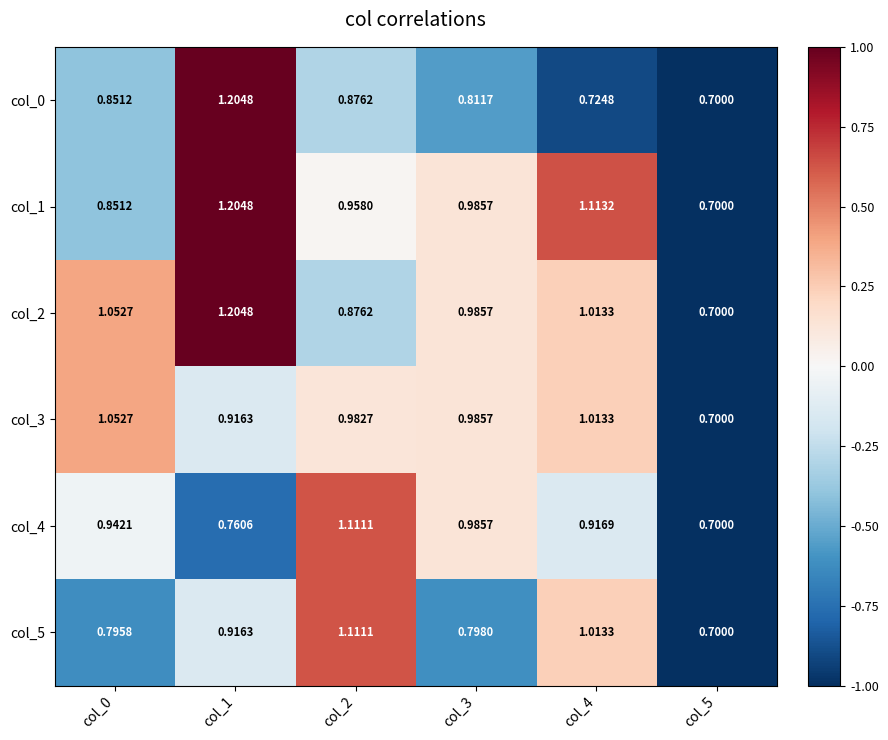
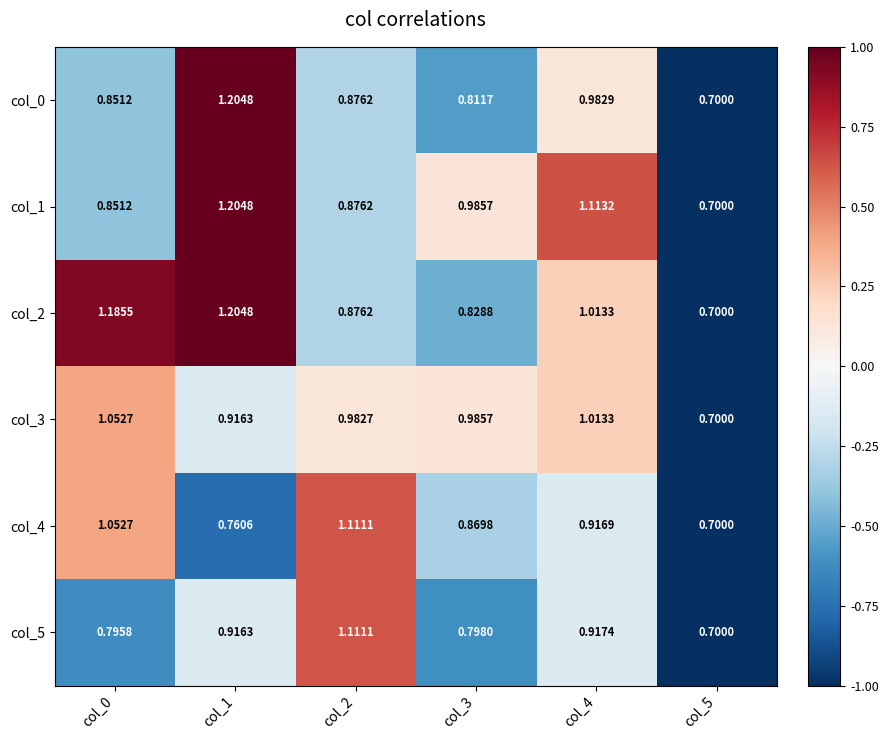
  {
    "col_0": {
      "col_0": 0.8512,
      "col_1": 1.2048,
      "col_2": 0.8762,
      "col_3": 0.8117,
-     "col_4": 0.7248,
+     "col_4": 0.9829,
      "col_5": 0.7000
    },
    "col_1": {
      "col_0": 0.8512,
      "col_1": 1.2048,
-     "col_2": 0.9580,
+     "col_2": 0.8762,
      "col_3": 0.9857,
      "col_4": 1.1132,
      "col_5": 0.7000
    },
    "col_2": {
-     "col_0": 1.0527,
+     "col_0": 1.1855,
      "col_1": 1.2048,
      "col_2": 0.8762,
-     "col_3": 0.9857,
+     "col_3": 0.8288,
      "col_4": 1.0133,
      "col_5": 0.7000
    },
    "col_3": {
      "col_0": 1.0527,
      "col_1": 0.9163,
      "col_2": 0.9827,
      "col_3": 0.9857,
      "col_4": 1.0133,
      "col_5": 0.7000
    },
    "col_4": {
-     "col_0": 0.9421,
+     "col_0": 1.0527,
      "col_1": 0.7606,
      "col_2": 1.1111,
-     "col_3": 0.9857,
+     "col_3": 0.8698,
      "col_4": 0.9169,
      "col_5": 0.7000
    },
    "col_5": {
      "col_0": 0.7958,
      "col_1": 0.9163,
      "col_2": 1.1111,
      "col_3": 0.7980,
-     "col_4": 1.0133,
+     "col_4": 0.9174,
      "col_5": 0.7000
    }
  }
